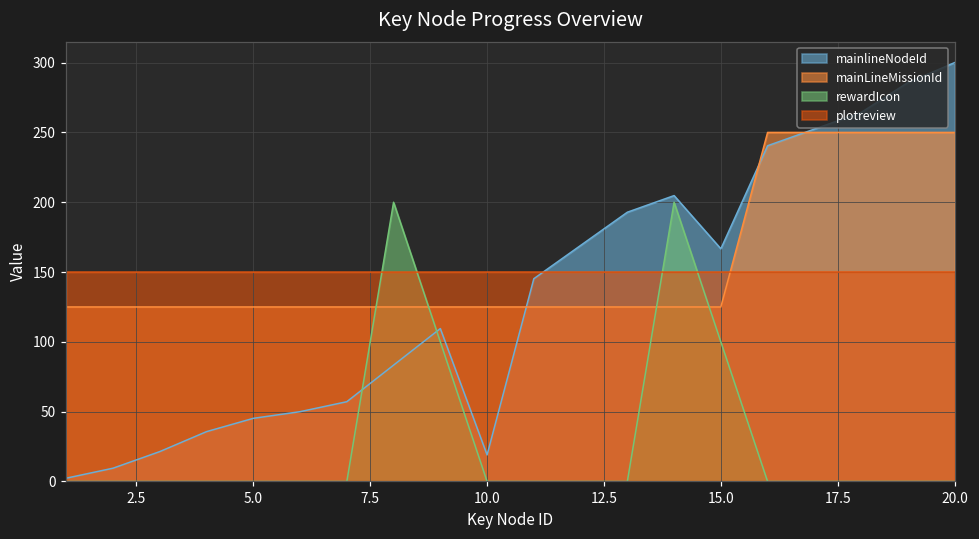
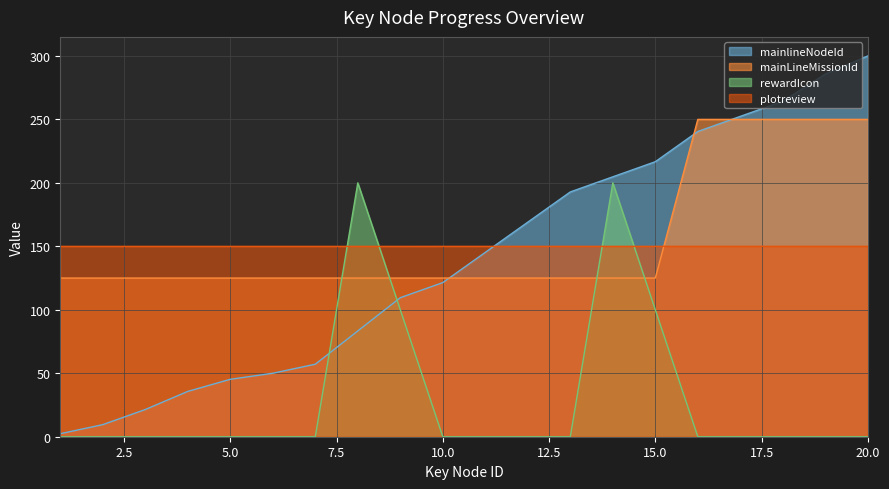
  {
    "mainlineNodeId": {
      "5.0": 45,
-     "10.0": 19,
-     "15.0": 167,
+     "10.0": 121,
+     "15.0": 217,
      "20.0": 300
    },
    "mainLineMissionId": {
      "5.0": 125,
      "10.0": 125,
      "15.0": 125,
      "20.0": 250
    },
    "rewardIcon": {
      "5.0": 0,
      "10.0": 0,
      "15.0": 100,
      "20.0": 0
    },
    "plotreview": {
      "5.0": 150,
      "10.0": 150,
      "15.0": 150,
      "20.0": 150
    }
  }
